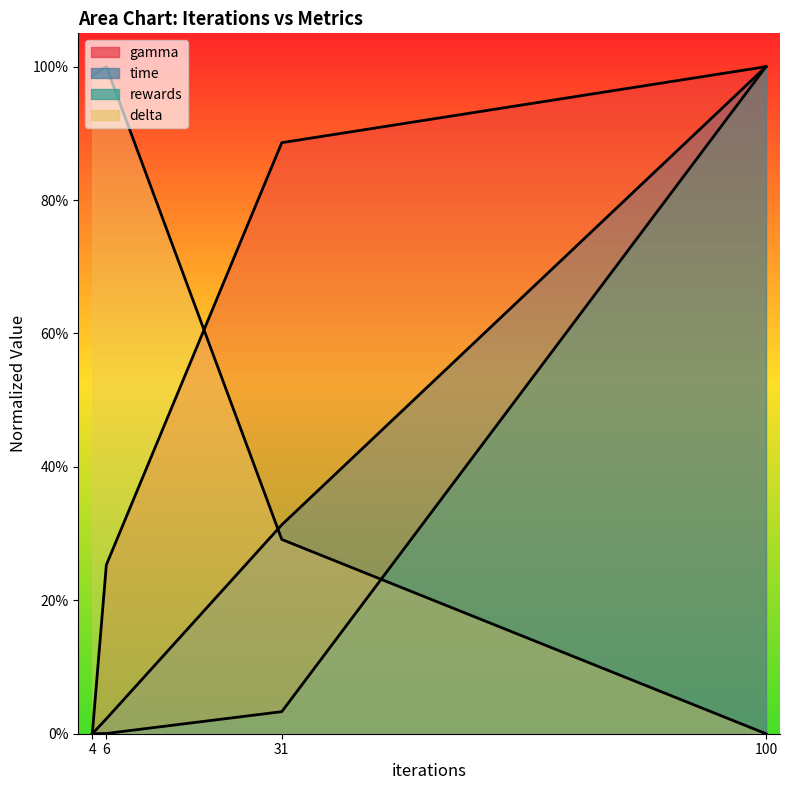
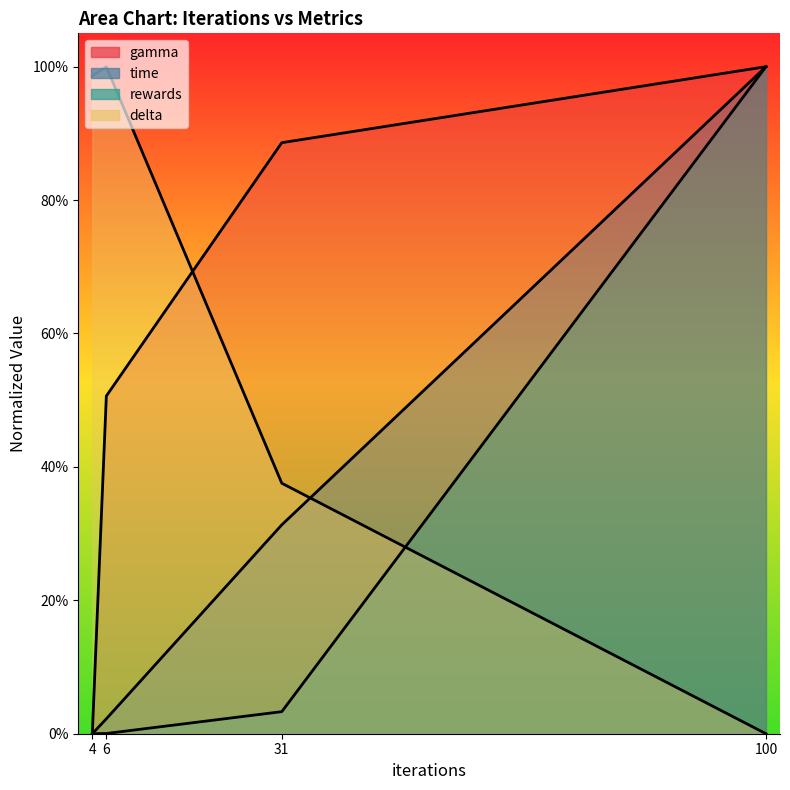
  {
    "gamma": {
-     "6": "25%",
+     "6": "51%",
      "31": "89%"
    },
    "delta": {
-     "31": "29%",
+     "31": "38%",
      "100": "0%"
    }
  }
